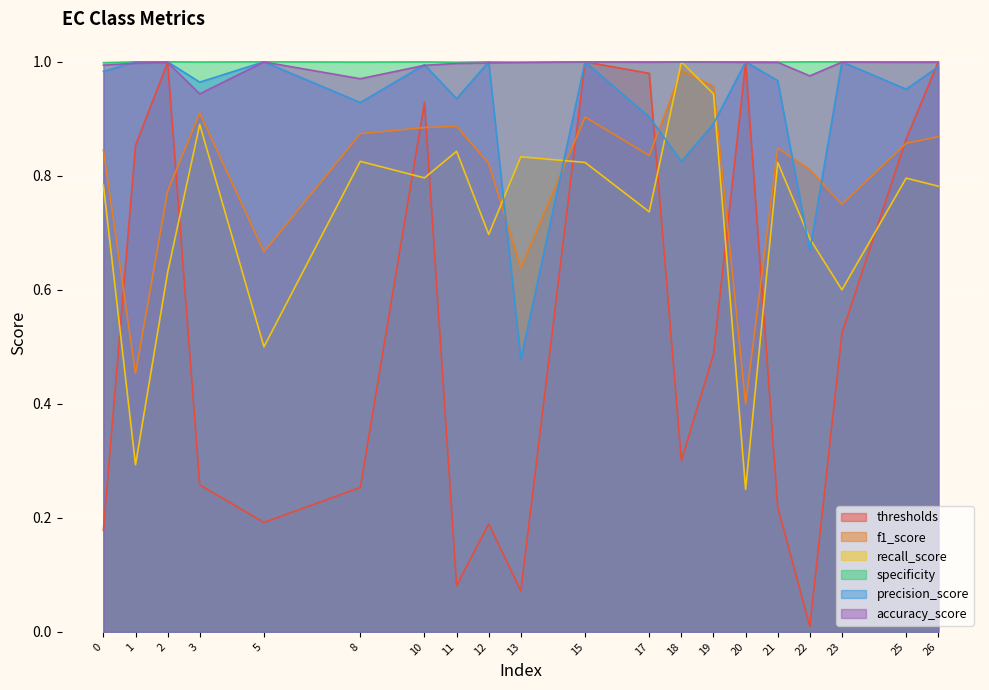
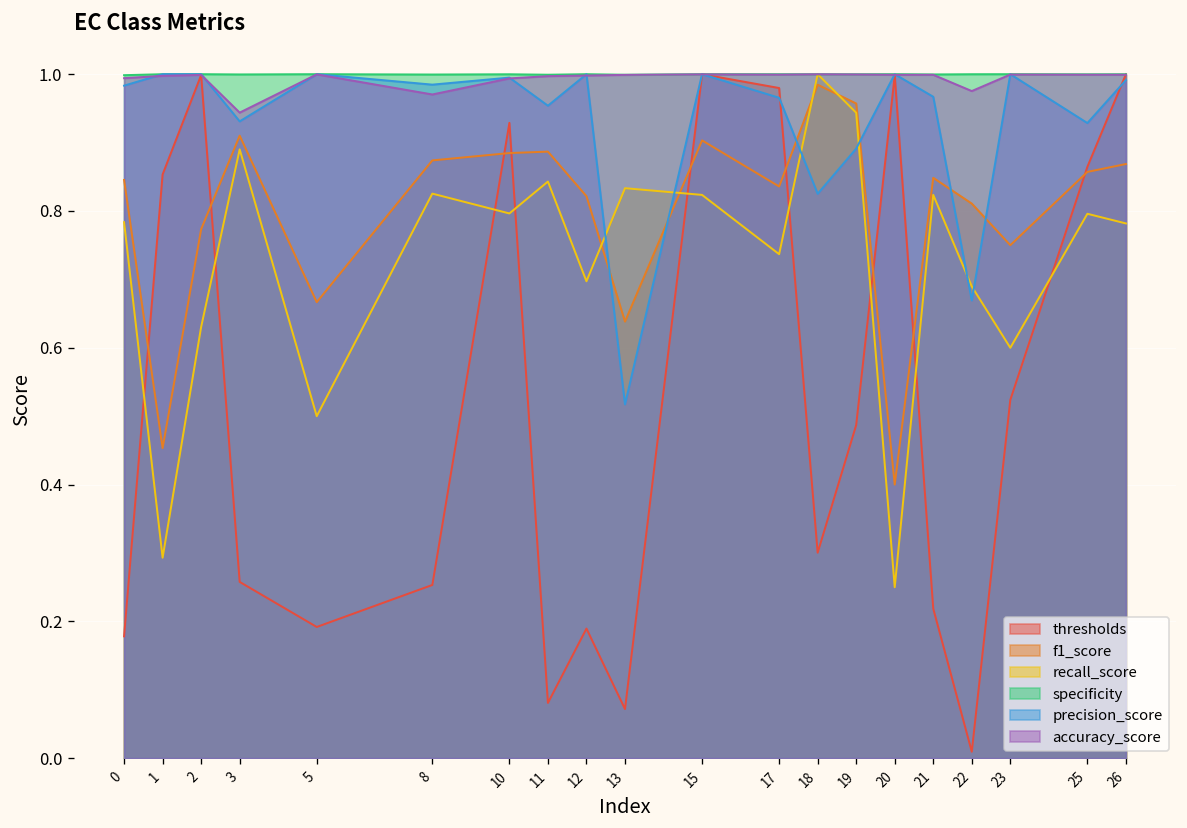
  {
    "specificity": {
      "3": 1.00,
      "8": 1.00,
      "10": 1.00,
      "22": 1.00
    },
    "precision_score": {
      "0": 0.98,
-     "3": 0.96,
-     "8": 0.93,
-     "11": 0.94,
-     "13": 0.48,
-     "17": 0.90,
+     "3": 0.93,
+     "8": 0.98,
+     "11": 0.95,
+     "13": 0.52,
+     "17": 0.97,
      "18": 0.83,
      "19": 0.89,
      "21": 0.97,
      "22": 0.67,
-     "25": 0.95,
+     "25": 0.93,
      "26": 0.99
    },
    "accuracy_score": {
      "3": 0.94,
      "8": 0.97,
      "22": 0.98
    }
  }
